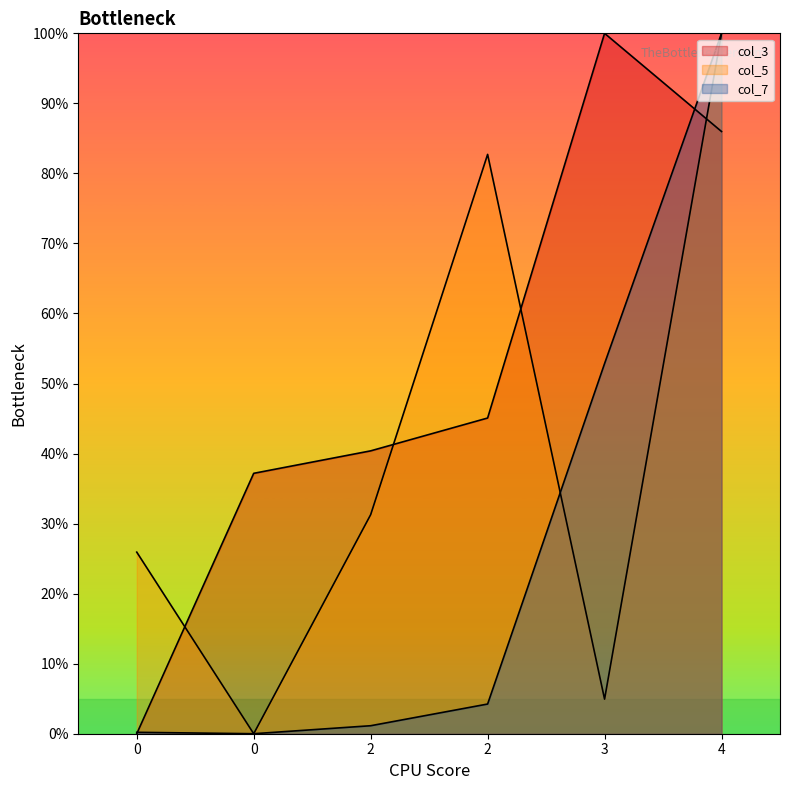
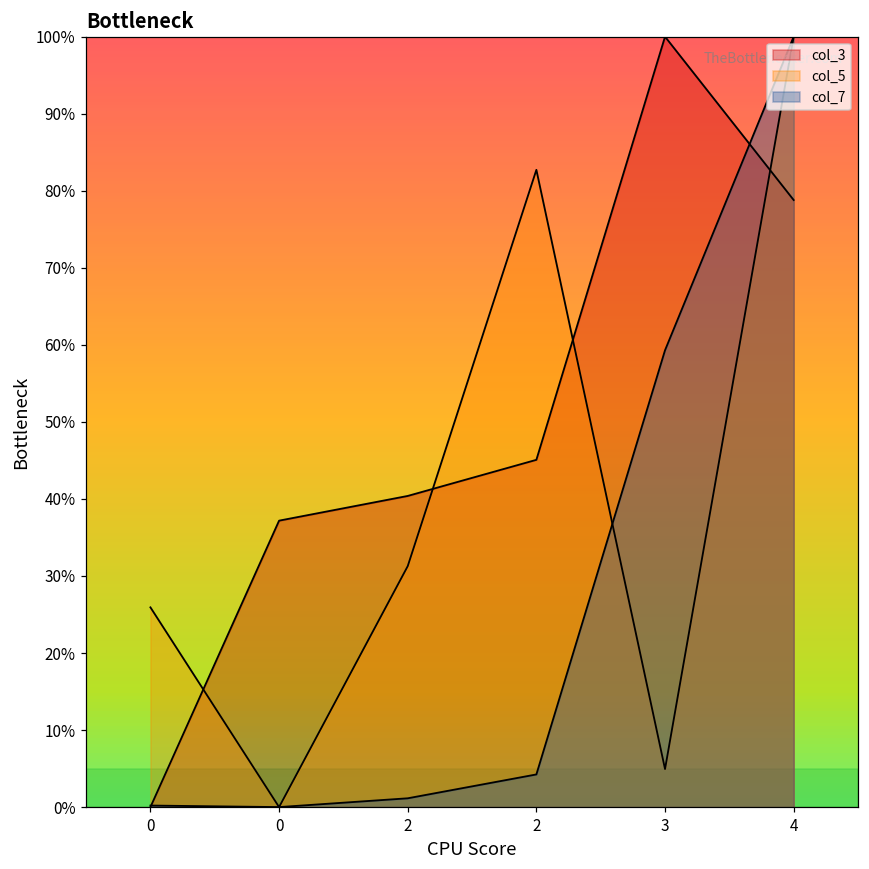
  {
    "col_3": {
      "3": "100%",
-     "4": "86%"
+     "4": "79%"
    },
    "col_7": {
-     "3": "53%"
+     "3": "59%"
    }
  }
